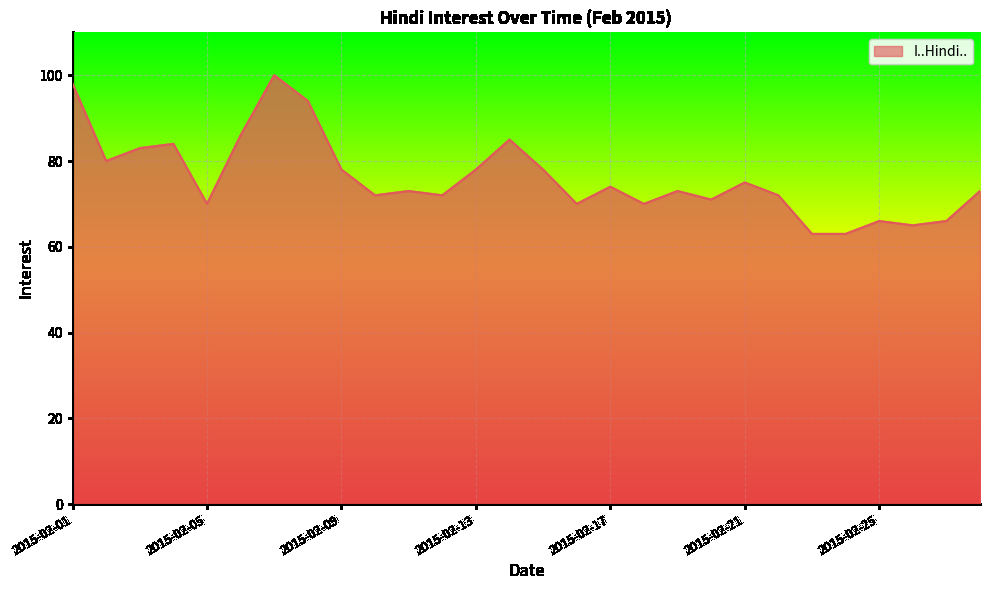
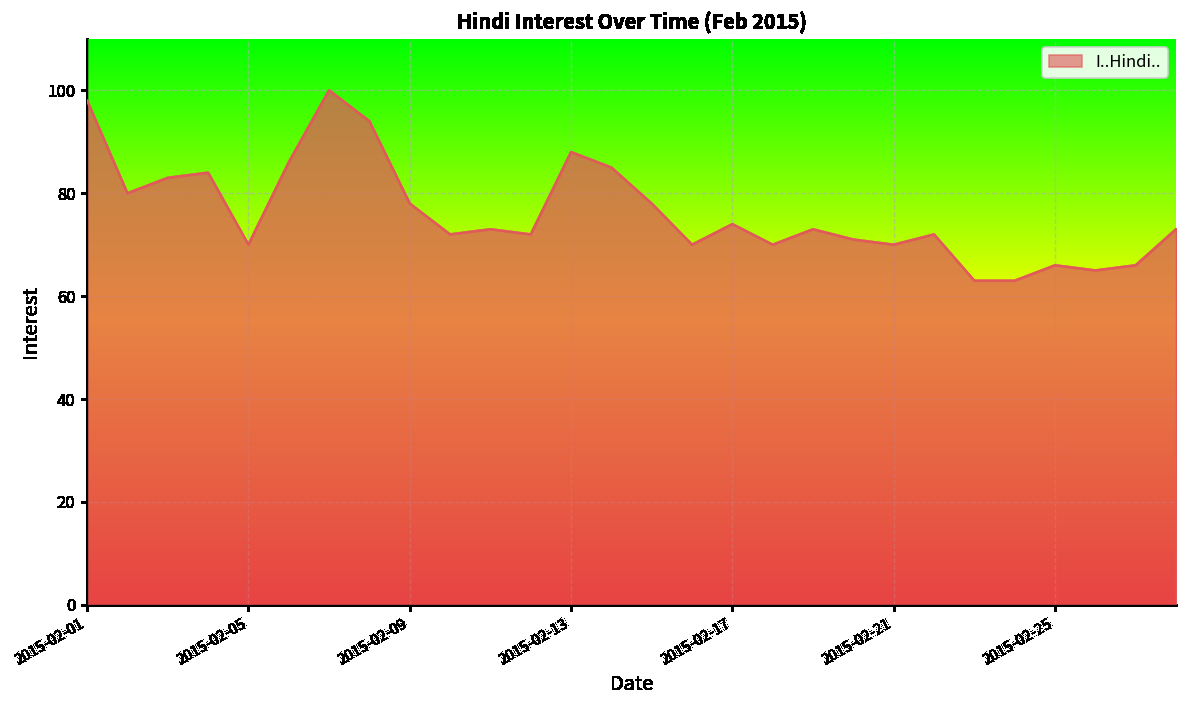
  {
    "2015-02-01": 98,
    "2015-02-05": 70,
    "2015-02-09": 78,
-   "2015-02-13": 78,
+   "2015-02-13": 88,
    "2015-02-17": 74,
-   "2015-02-21": 75,
+   "2015-02-21": 70,
    "2015-02-25": 66
  }
